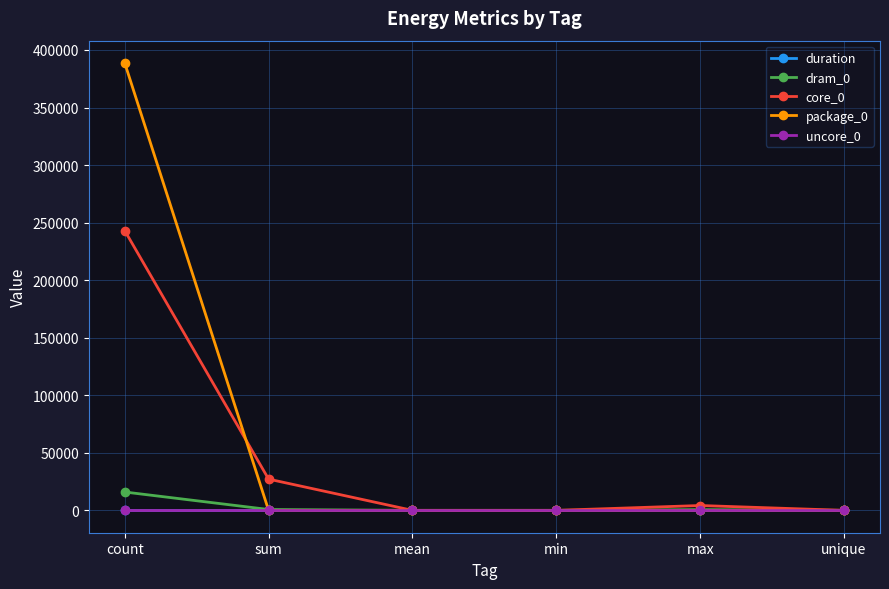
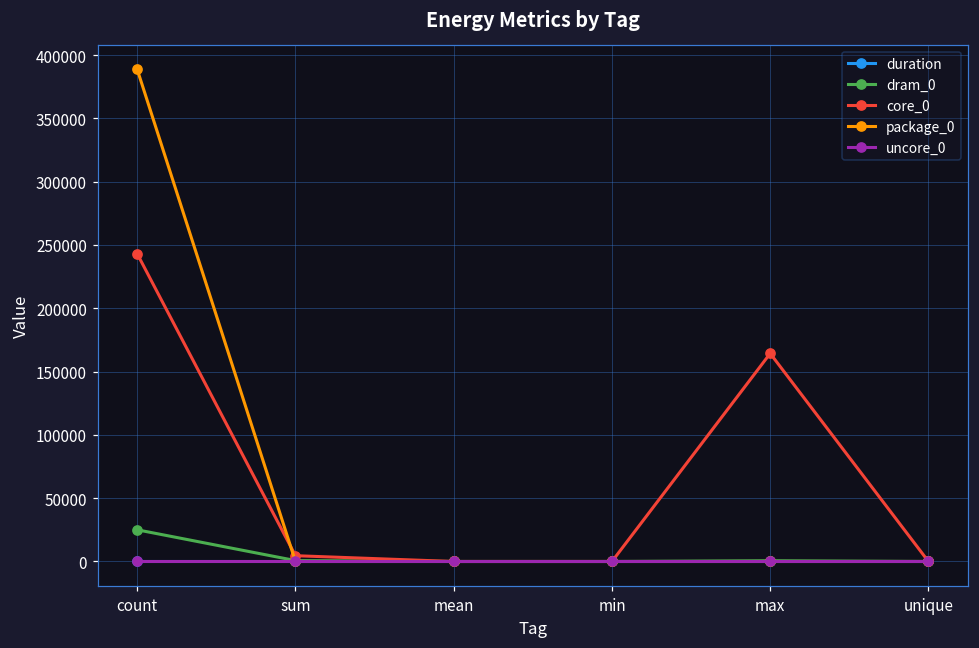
  {
    "uncore_0": {
      "count": 0
    },
    "dram_0": {
-     "count": 16000
+     "count": 25000
    },
    "core_0": {
      "count": 243000,
-     "sum": 27000,
-     "max": 4000
+     "sum": 5000,
+     "max": 164000
    },
    "package_0": {
      "count": 389000
    }
  }
